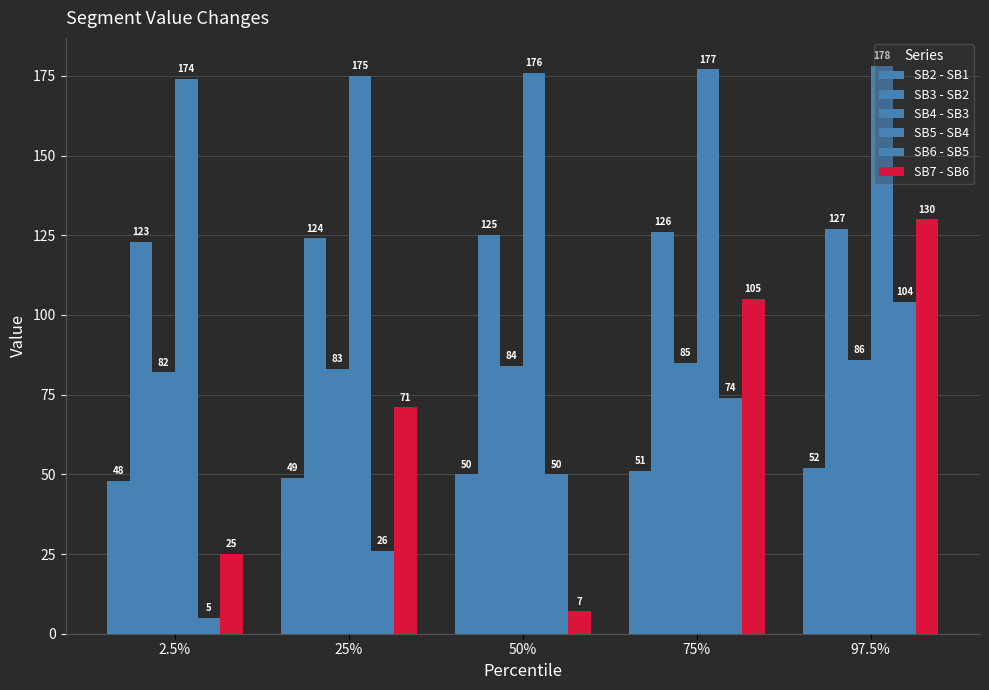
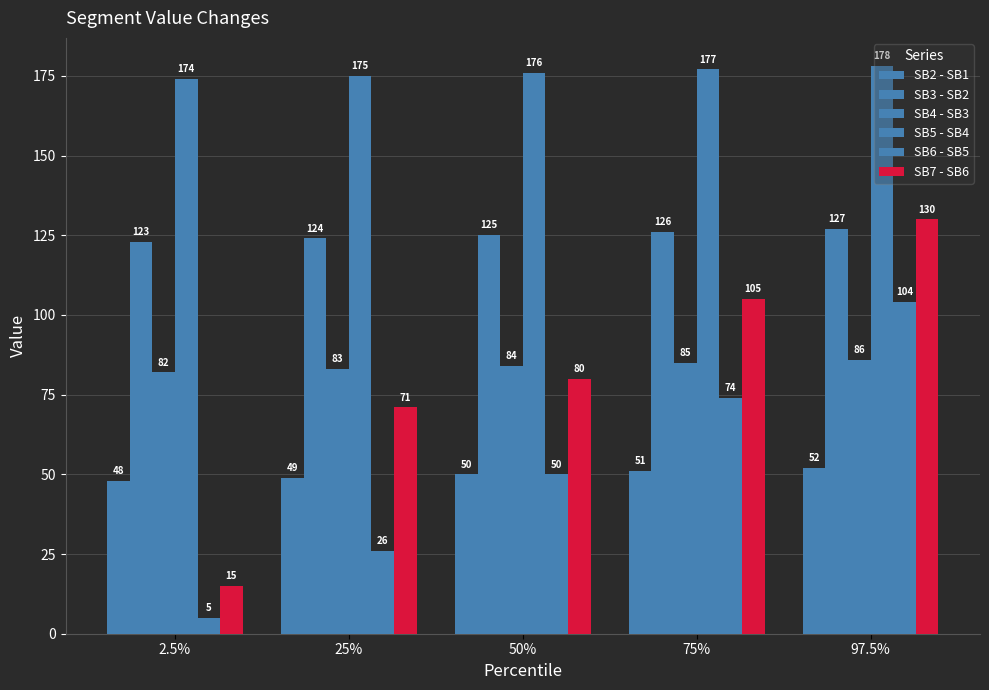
  {
    "SB7 - SB6": {
-     "2.5%": 25,
+     "2.5%": 15,
      "25%": 71,
-     "50%": 7,
+     "50%": 80,
      "75%": 105,
      "97.5%": 130
    }
  }
